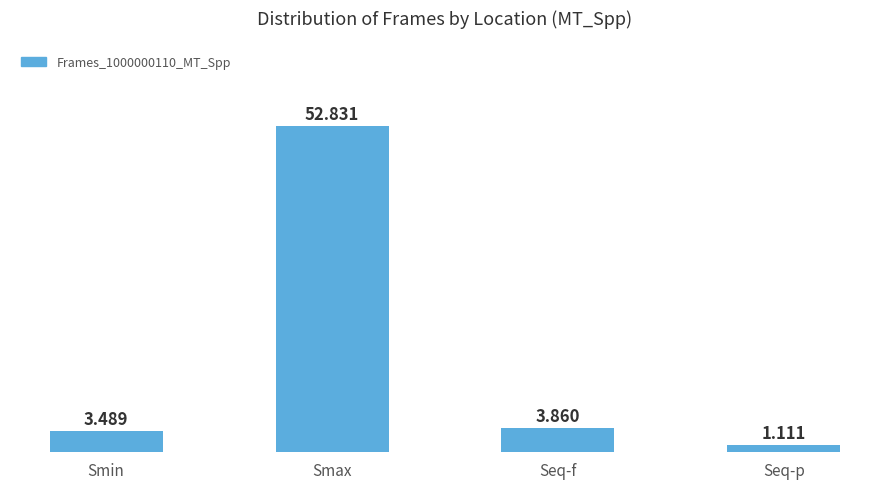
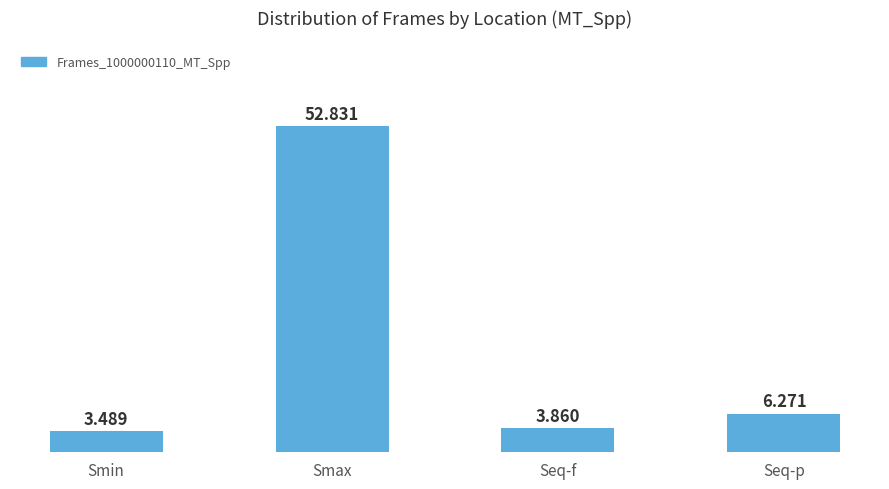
  {
    "Smin": 3.489,
    "Smax": 52.831,
    "Seq-f": 3.860,
-   "Seq-p": 1.111
+   "Seq-p": 6.271
  }
